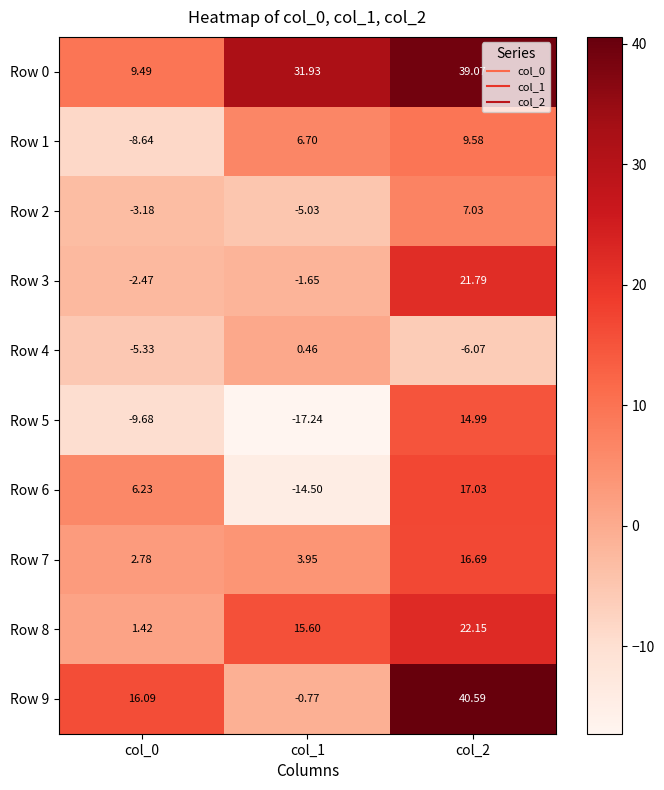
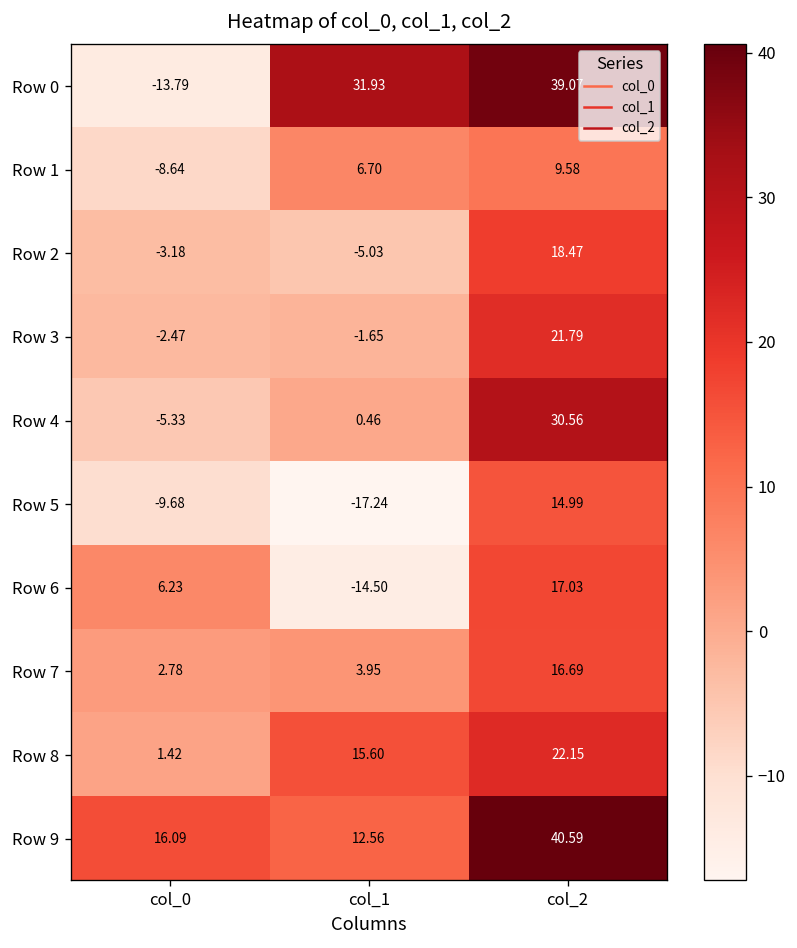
  {
    "Row 0": {
-     "col_0": 9.49,
+     "col_0": -13.79,
      "col_1": 31.93
    },
    "Row 1": {
      "col_0": -8.64,
      "col_1": 6.70,
      "col_2": 9.58
    },
    "Row 2": {
      "col_0": -3.18,
      "col_1": -5.03,
-     "col_2": 7.03
+     "col_2": 18.47
    },
    "Row 3": {
      "col_0": -2.47,
      "col_1": -1.65,
      "col_2": 21.79
    },
    "Row 4": {
      "col_0": -5.33,
      "col_1": 0.46,
-     "col_2": -6.07
+     "col_2": 30.56
    },
    "Row 5": {
      "col_0": -9.68,
      "col_1": -17.24,
      "col_2": 14.99
    },
    "Row 6": {
      "col_0": 6.23,
      "col_1": -14.50,
      "col_2": 17.03
    },
    "Row 7": {
      "col_0": 2.78,
      "col_1": 3.95,
      "col_2": 16.69
    },
    "Row 8": {
      "col_0": 1.42,
      "col_1": 15.60,
      "col_2": 22.15
    },
    "Row 9": {
      "col_0": 16.09,
-     "col_1": -0.77,
+     "col_1": 12.56,
      "col_2": 40.59
    }
  }
